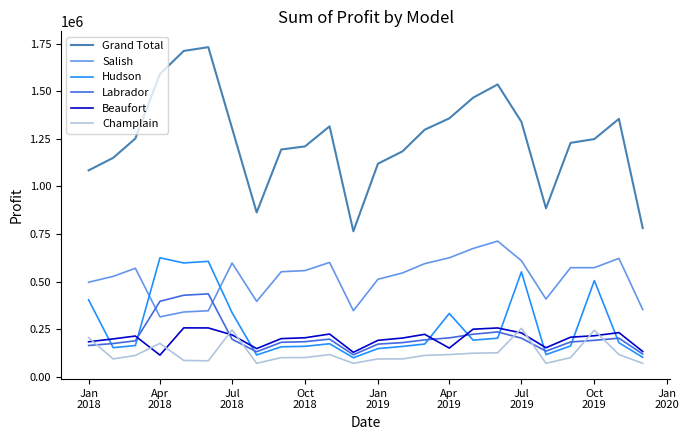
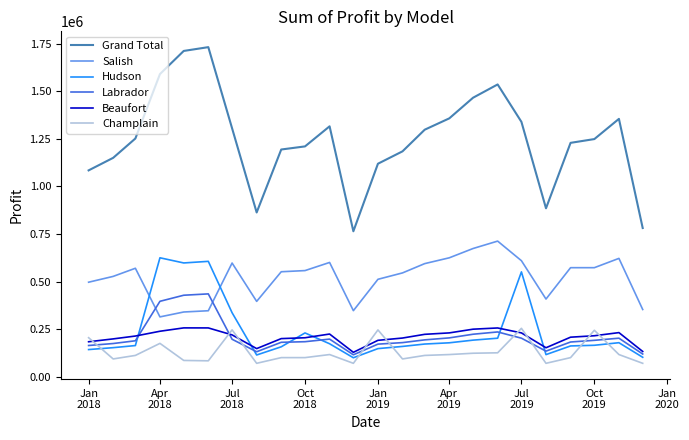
  {
    "Hudson": {
-     "Jan 2018": 400000,
+     "Jan 2018": 140000,
      "Apr 2018": 630000,
      "Jul 2018": 340000,
-     "Oct 2018": 160000,
+     "Oct 2018": 230000,
      "Jan 2019": 150000,
-     "Apr 2019": 330000,
+     "Apr 2019": 180000,
      "Jul 2019": 550000,
-     "Oct 2019": 510000
+     "Oct 2019": 170000
    },
    "Beaufort": {
      "Jan 2018": 180000,
-     "Apr 2018": 110000,
+     "Apr 2018": 240000,
      "Jul 2018": 220000,
      "Oct 2018": 210000,
      "Jan 2019": 190000,
-     "Apr 2019": 150000,
+     "Apr 2019": 230000,
      "Jul 2019": 230000,
      "Oct 2019": 220000
    },
    "Champlain": {
      "Jan 2018": 210000,
      "Apr 2018": 180000,
      "Jul 2018": 250000,
      "Oct 2018": 100000,
-     "Jan 2019": 90000,
+     "Jan 2019": 250000,
      "Apr 2019": 120000,
      "Jul 2019": 260000,
      "Oct 2019": 240000
    }
  }
